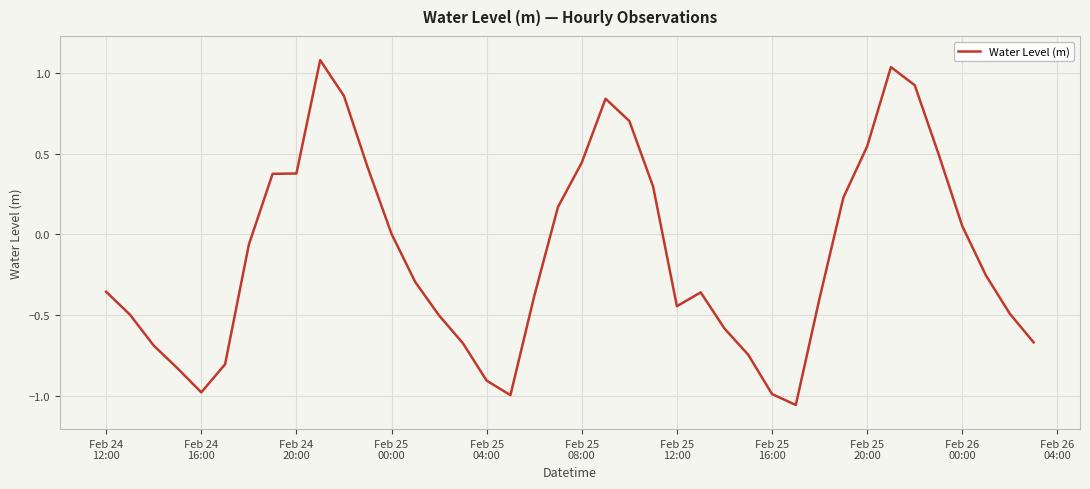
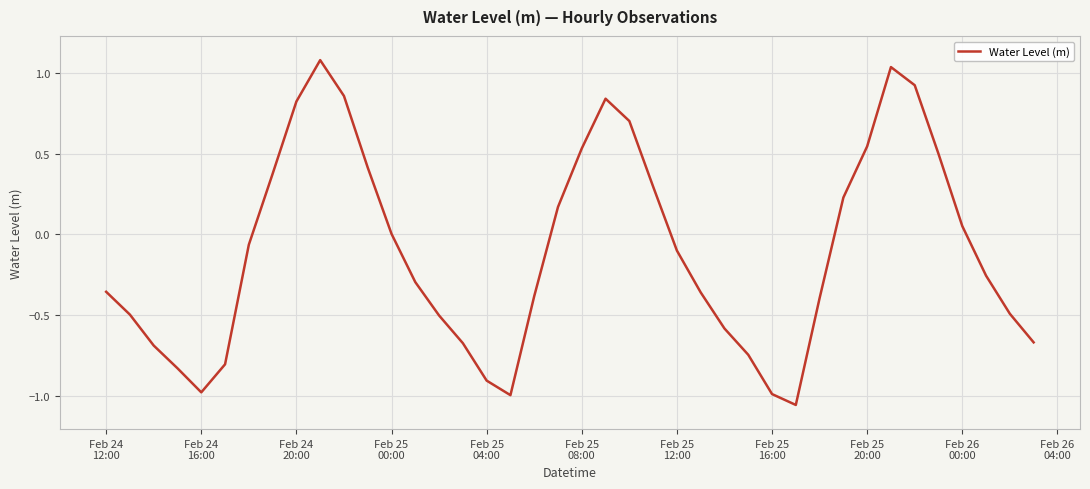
  {
    "Feb 24 12:00": -0.36,
    "Feb 24 16:00": -0.98,
-   "Feb 24 20:00": 0.38,
+   "Feb 24 20:00": 0.82,
    "Feb 25 00:00": 0.00,
    "Feb 25 04:00": -0.91,
-   "Feb 25 08:00": 0.45,
-   "Feb 25 12:00": -0.45,
+   "Feb 25 08:00": 0.53,
+   "Feb 25 12:00": -0.10,
    "Feb 25 16:00": -0.99,
    "Feb 25 20:00": 0.55,
    "Feb 26 00:00": 0.05
  }
